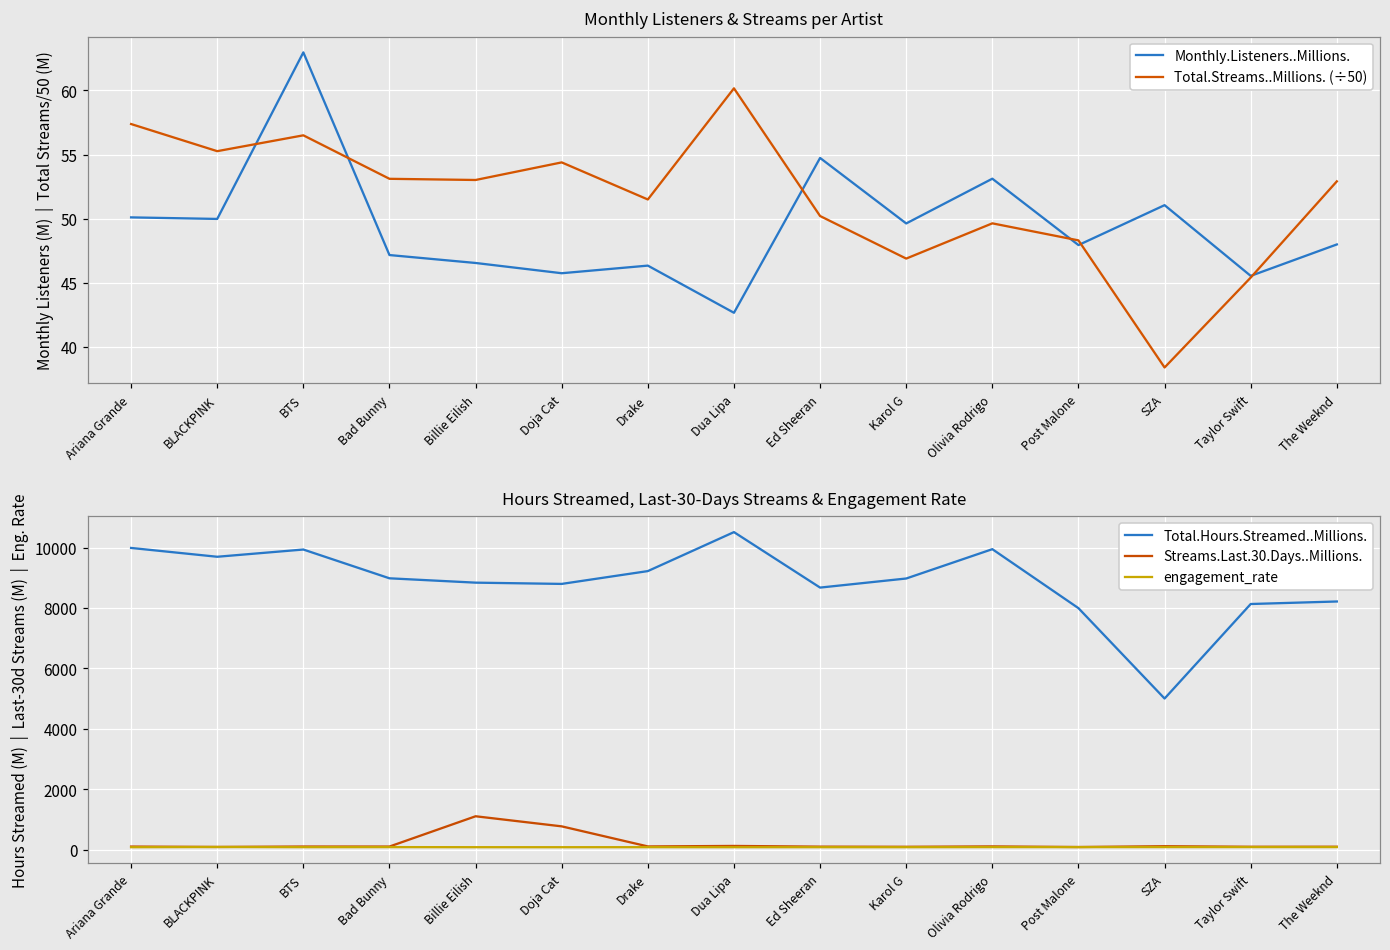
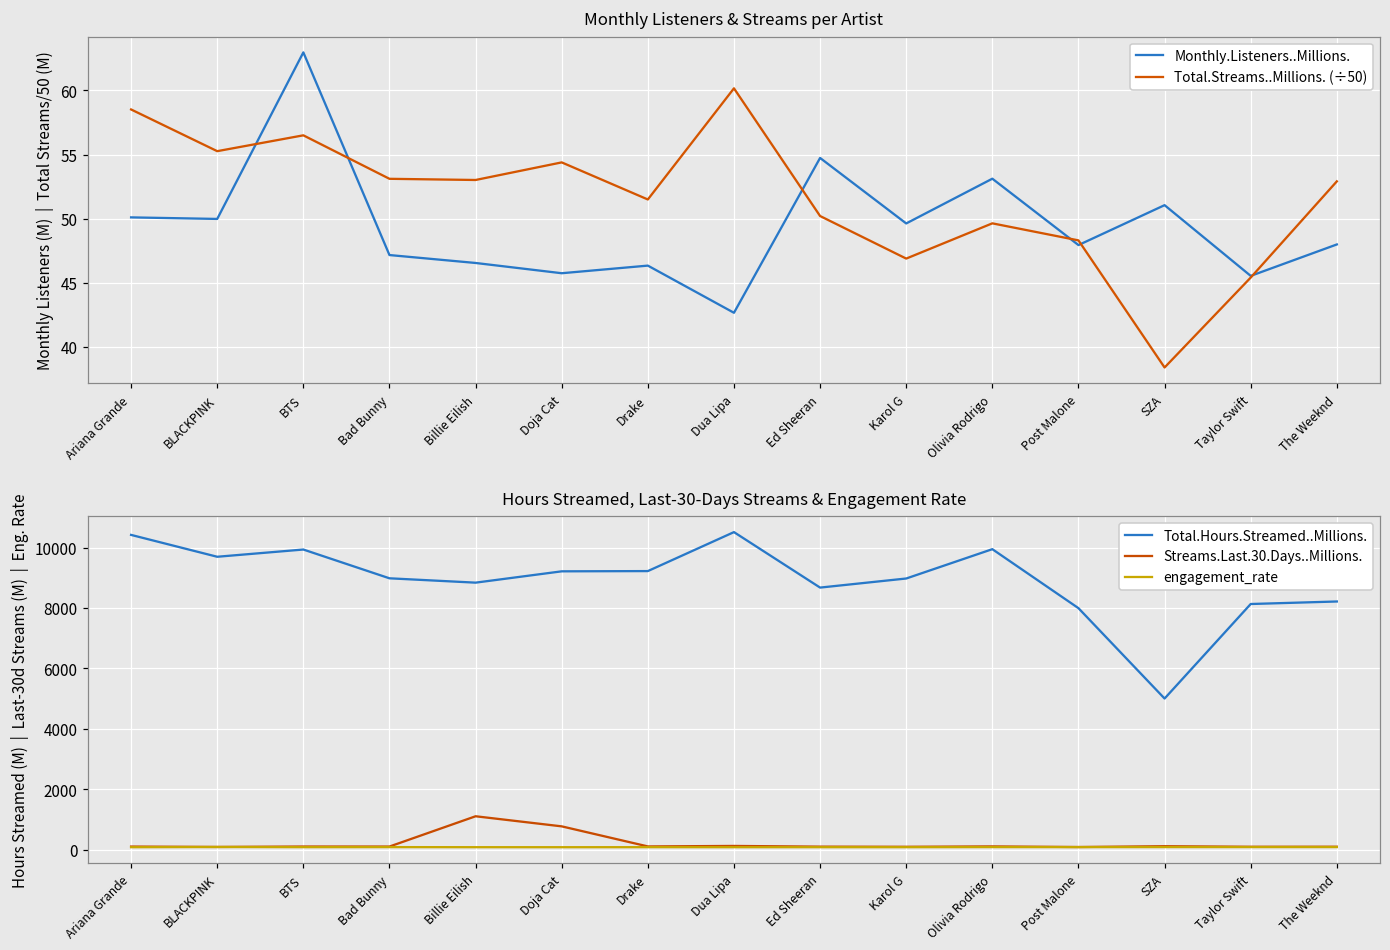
  {
    "Monthly Listeners & Streams per Artist": {
      "Monthly.Listeners..Millions.": {
        "Ariana Grande": 50.1,
        "BLACKPINK": 50.0,
        "BTS": 63.0,
        "Bad Bunny": 47.2,
        "Billie Eilish": 46.5,
        "Doja Cat": 45.7,
        "Drake": 46.3,
        "Dua Lipa": 42.7,
        "Ed Sheeran": 54.7,
        "Karol G": 49.6,
        "Olivia Rodrigo": 53.1,
        "Post Malone": 47.9,
        "SZA": 51.1,
        "The Weeknd": 48.0
      },
      "Total.Streams..Millions. (÷50)": {
-       "Ariana Grande": 57.4,
+       "Ariana Grande": 58.5,
        "BLACKPINK": 55.3,
        "BTS": 56.5,
        "Bad Bunny": 53.1,
        "Billie Eilish": 53.0,
        "Doja Cat": 54.4,
        "Drake": 51.5,
        "Dua Lipa": 60.2,
        "Ed Sheeran": 50.2,
        "Karol G": 46.9,
        "Olivia Rodrigo": 49.6,
        "Post Malone": 48.3,
        "SZA": 38.4,
        "The Weeknd": 52.9
      }
    },
    "Hours Streamed, Last-30-Days Streams & Engagement Rate": {
      "Total.Hours.Streamed..Millions.": {
-       "Ariana Grande": 10000,
+       "Ariana Grande": 10400,
        "BLACKPINK": 9700,
        "BTS": 9900,
        "Bad Bunny": 9000,
        "Billie Eilish": 8800,
-       "Doja Cat": 8800,
+       "Doja Cat": 9200,
        "Drake": 9200,
        "Dua Lipa": 10500,
        "Ed Sheeran": 8700,
        "Karol G": 9000,
        "Olivia Rodrigo": 9900,
        "Post Malone": 8000,
        "SZA": 5000,
        "Taylor Swift": 8100,
        "The Weeknd": 8200
      },
      "Streams.Last.30.Days..Millions.": {
        "Billie Eilish": 1100,
        "Doja Cat": 800
      },
      "engagement_rate": {
        "Billie Eilish": 100,
        "Doja Cat": 100
      }
    }
  }
